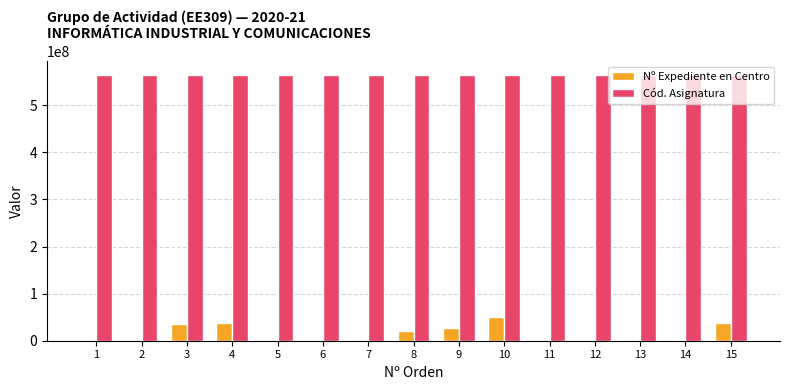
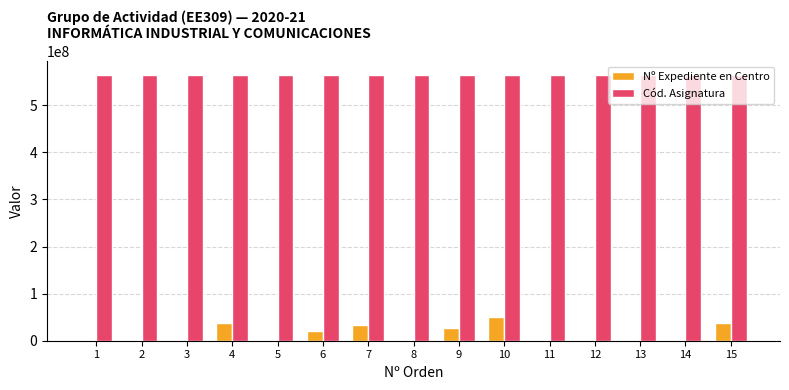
  {
    "Nº Expediente en Centro": {
-     "3": 40000000,
+     "3": 0,
      "4": 40000000,
-     "6": 0,
-     "7": 0,
-     "8": 20000000,
+     "6": 20000000,
+     "7": 30000000,
+     "8": 0,
      "9": 30000000,
      "10": 50000000,
      "15": 40000000
    },
    "Cód. Asignatura": {
      "1": 570000000,
      "2": 570000000,
      "3": 570000000,
      "4": 570000000,
      "5": 570000000,
      "6": 570000000,
      "7": 570000000,
      "8": 570000000,
      "9": 570000000,
      "10": 570000000,
      "11": 570000000,
      "12": 570000000
    }
  }
